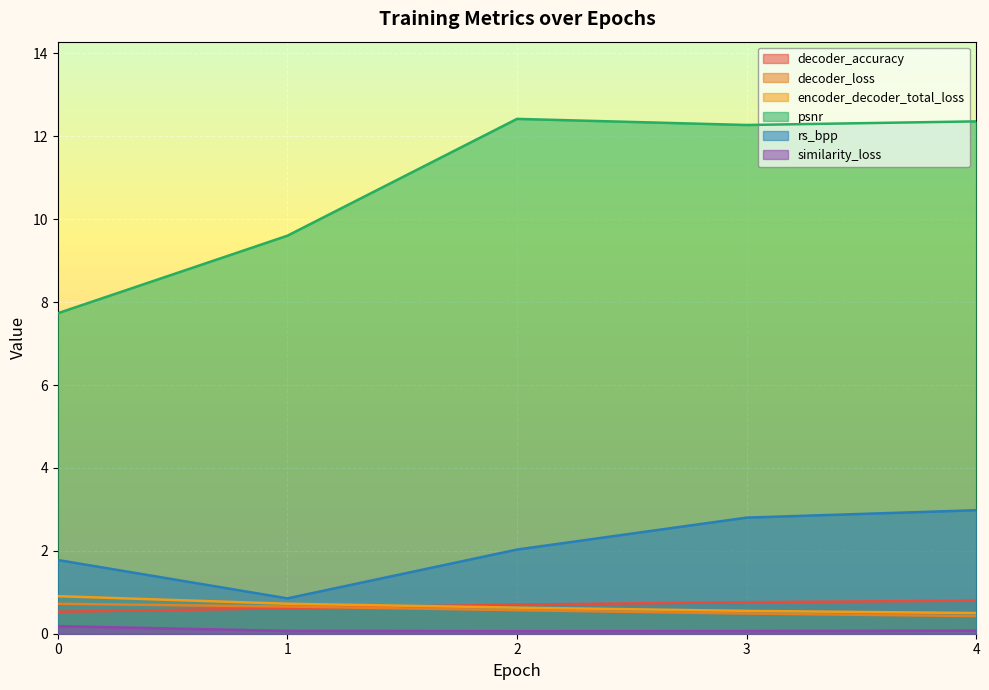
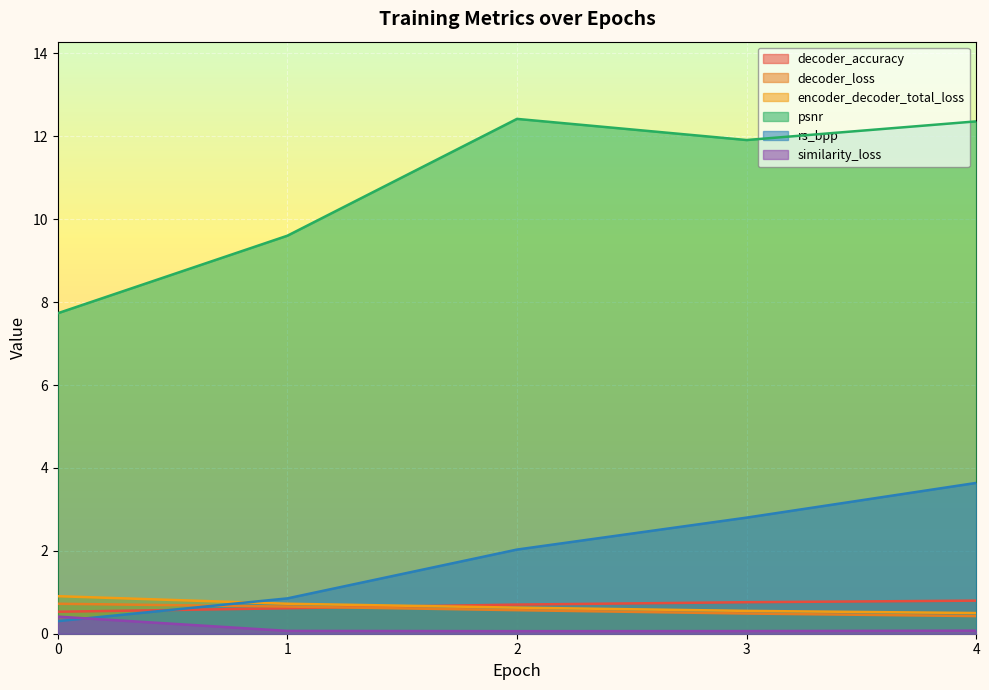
  {
    "psnr": {
      "0": 7.7,
      "1": 9.6,
      "2": 12.4,
-     "3": 12.3,
+     "3": 11.9,
      "4": 12.4
    },
    "rs_bpp": {
-     "0": 1.8,
+     "0": 0.3,
      "1": 0.9,
      "2": 2.0,
      "3": 2.8,
-     "4": 3.0
+     "4": 3.6
    },
    "similarity_loss": {
-     "0": 0.2,
+     "0": 0.4,
      "1": 0.1,
      "2": 0.1,
      "3": 0.1,
      "4": 0.1
    }
  }
